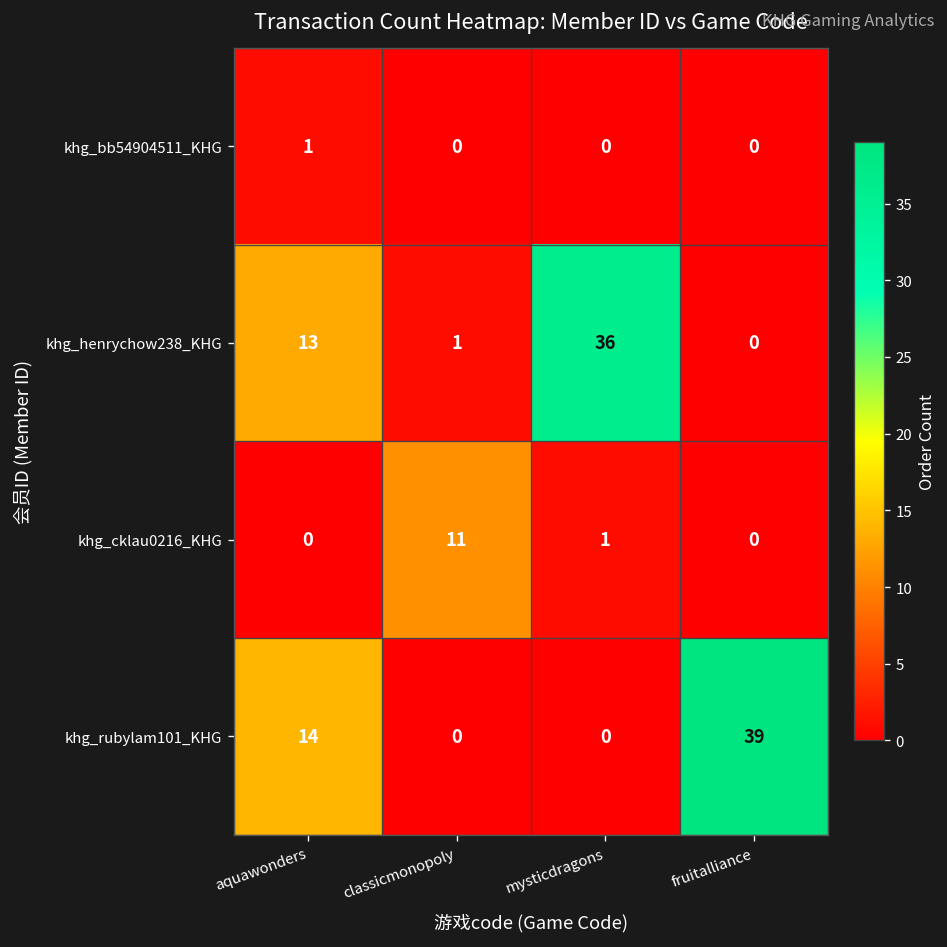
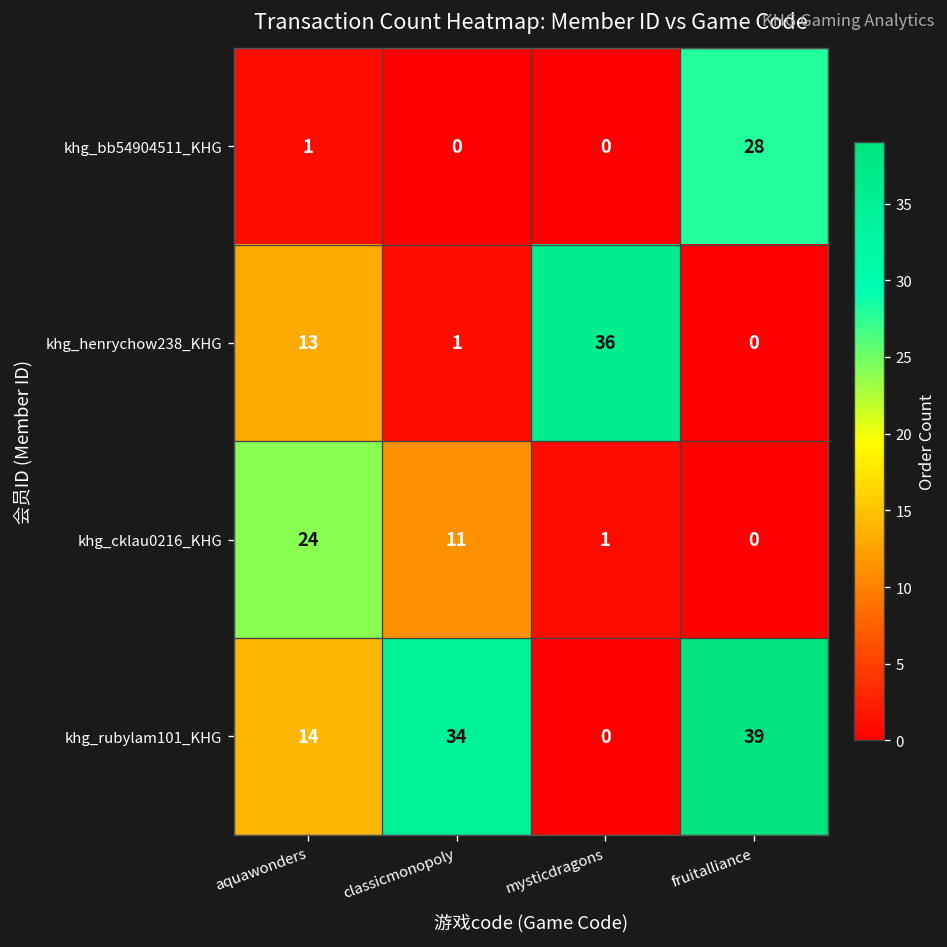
  {
    "khg_bb54904511_KHG": {
      "aquawonders": 1,
      "classicmonopoly": 0,
      "mysticdragons": 0,
-     "fruitalliance": 0
+     "fruitalliance": 28
    },
    "khg_henrychow238_KHG": {
      "aquawonders": 13,
      "classicmonopoly": 1,
      "mysticdragons": 36,
      "fruitalliance": 0
    },
    "khg_cklau0216_KHG": {
-     "aquawonders": 0,
+     "aquawonders": 24,
      "classicmonopoly": 11,
      "mysticdragons": 1,
      "fruitalliance": 0
    },
    "khg_rubylam101_KHG": {
      "aquawonders": 14,
-     "classicmonopoly": 0,
+     "classicmonopoly": 34,
      "mysticdragons": 0,
      "fruitalliance": 39
    }
  }
